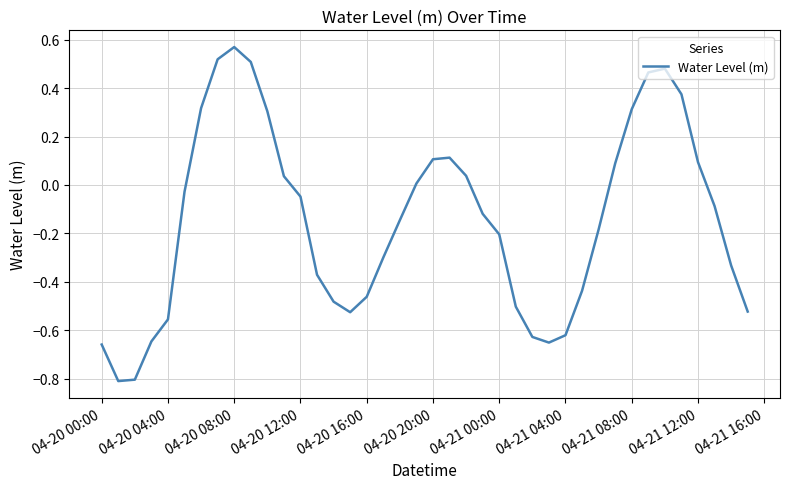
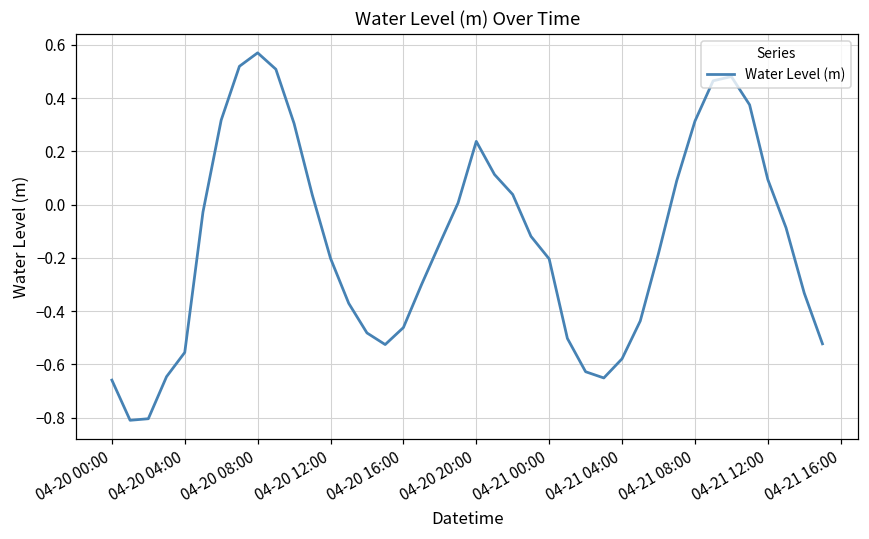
  {
    "04-20 00:00": -0.66,
    "04-20 04:00": -0.56,
    "04-20 08:00": 0.57,
-   "04-20 12:00": -0.05,
+   "04-20 12:00": -0.20,
    "04-20 16:00": -0.46,
-   "04-20 20:00": 0.11,
+   "04-20 20:00": 0.24,
    "04-21 00:00": -0.20,
-   "04-21 04:00": -0.62,
+   "04-21 04:00": -0.58,
    "04-21 08:00": 0.31,
    "04-21 12:00": 0.09
  }
